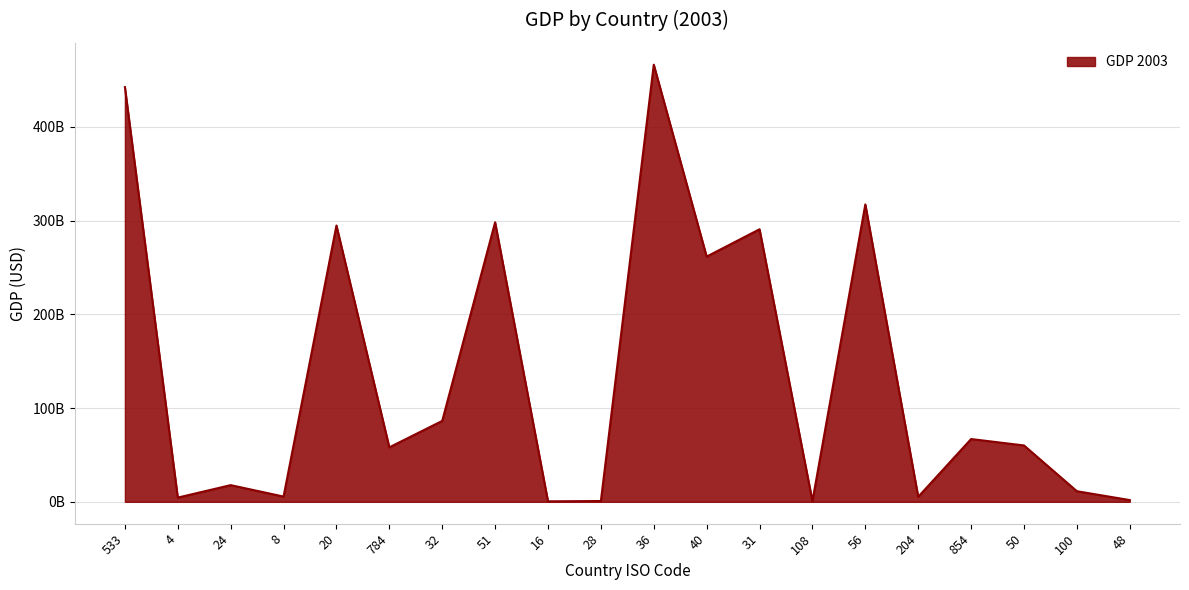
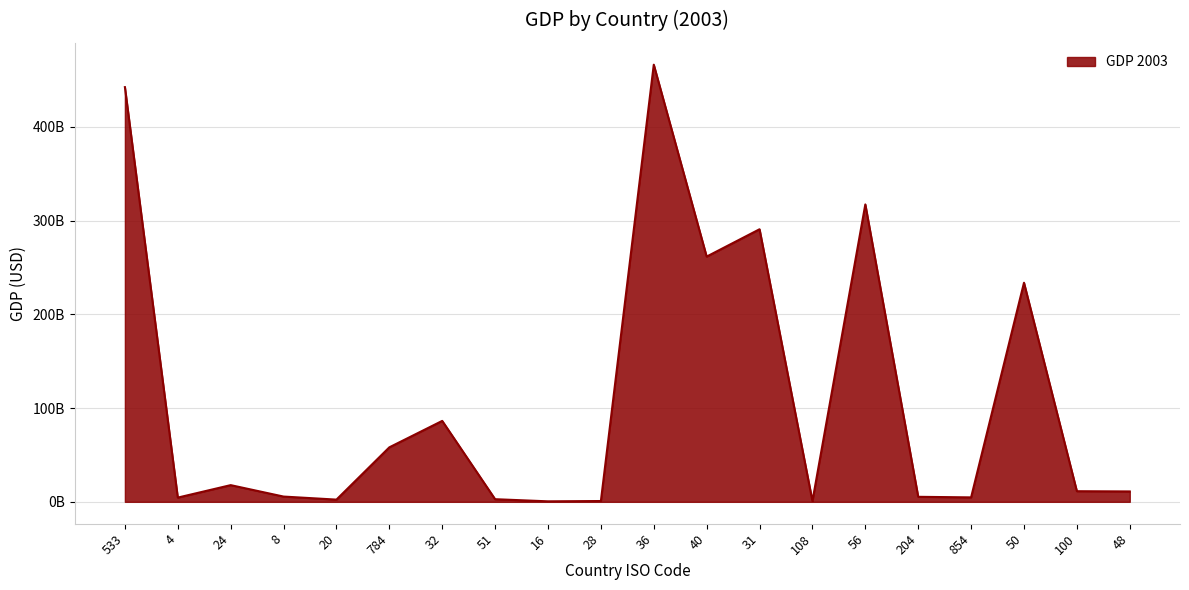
  {
    "533": 440000000000,
    "4": 0,
    "24": 20000000000,
    "8": 10000000000,
-   "20": 290000000000,
+   "20": 0,
    "784": 60000000000,
    "32": 90000000000,
-   "51": 300000000000,
+   "51": 0,
    "16": 0,
    "28": 0,
    "36": 470000000000,
    "40": 260000000000,
    "31": 290000000000,
    "108": 0,
    "56": 320000000000,
    "204": 10000000000,
-   "854": 70000000000,
-   "50": 60000000000,
+   "854": 0,
+   "50": 230000000000,
    "100": 10000000000,
-   "48": 0
+   "48": 10000000000
  }
